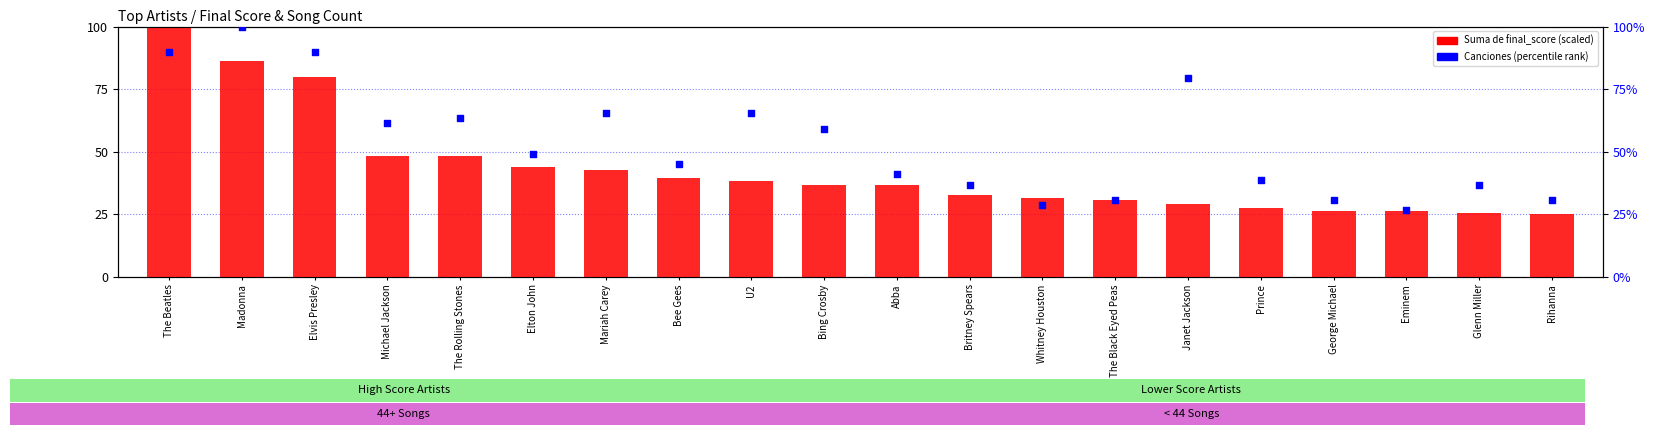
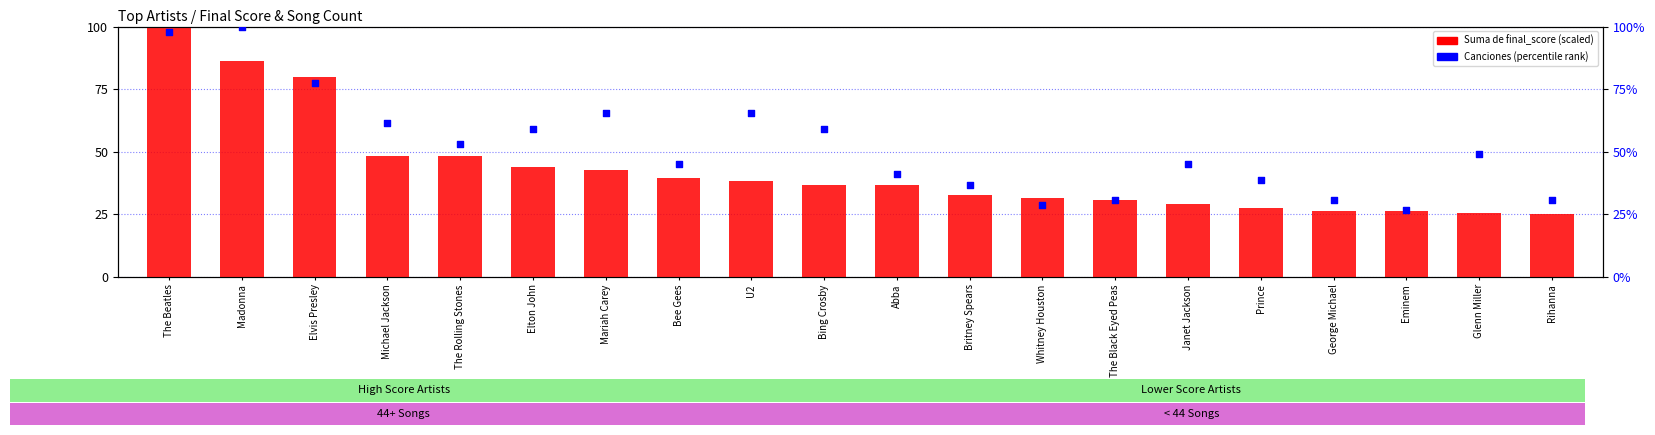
  {
    "Canciones (percentile rank)": {
-     "The Beatles": "90%",
-     "Elvis Presley": "90%",
-     "The Rolling Stones": "63%",
-     "Elton John": "49%",
-     "Janet Jackson": "80%",
-     "Glenn Miller": "37%"
+     "The Beatles": "98%",
+     "Elvis Presley": "78%",
+     "The Rolling Stones": "53%",
+     "Elton John": "59%",
+     "Janet Jackson": "45%",
+     "Glenn Miller": "49%"
    }
  }
